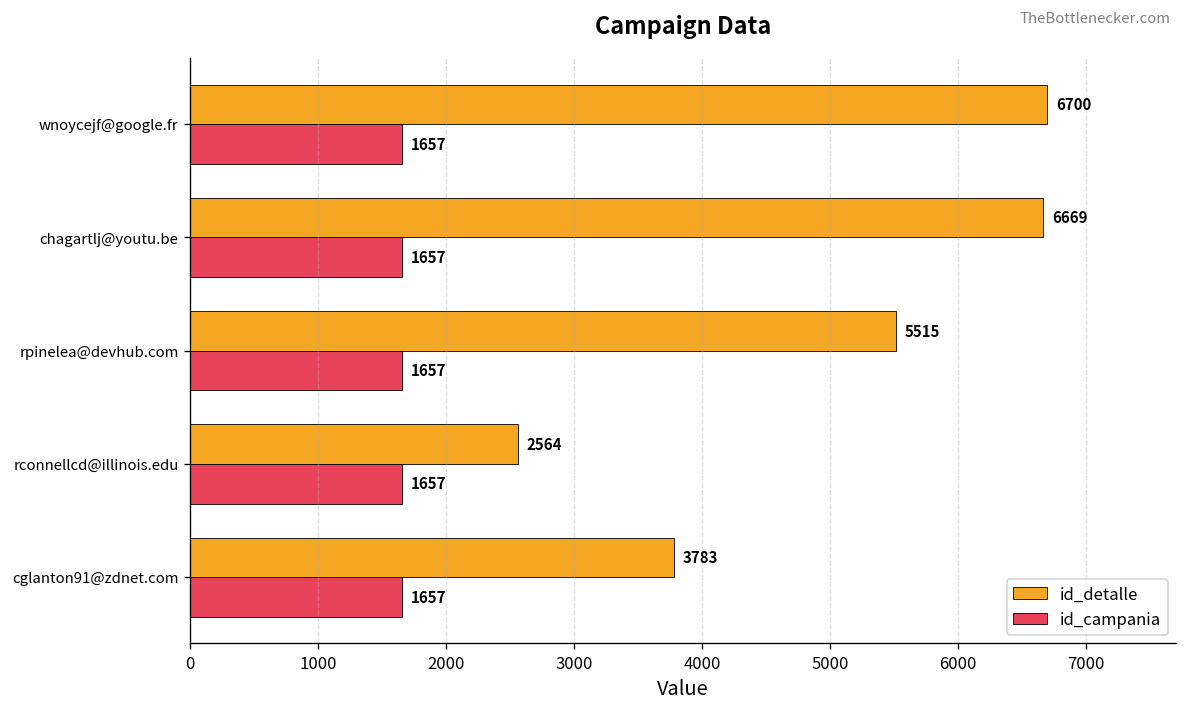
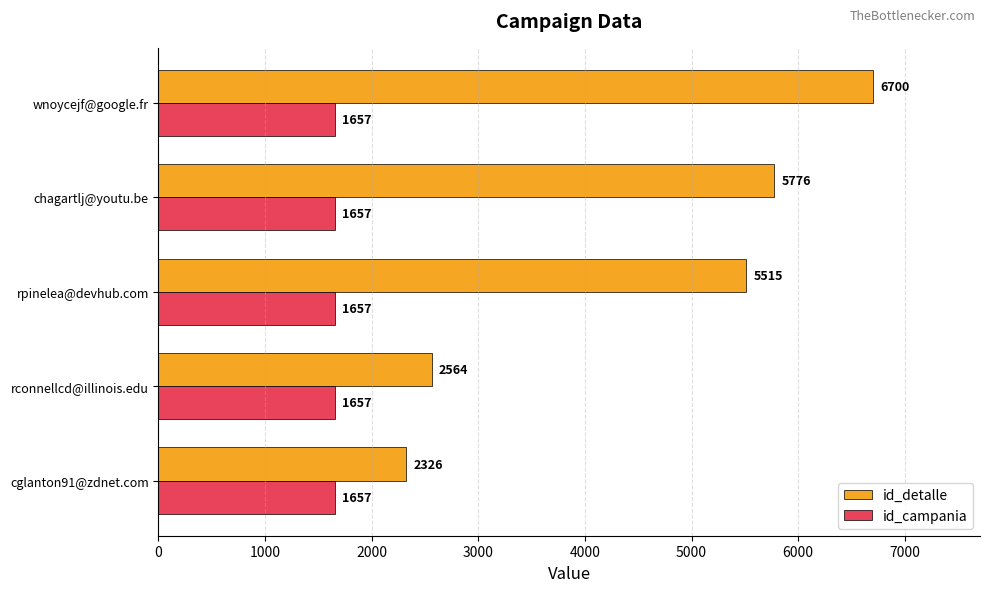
  {
    "id_detalle": {
      "wnoycejf@google.fr": 6700,
-     "chagartlj@youtu.be": 6669,
+     "chagartlj@youtu.be": 5776,
      "rpinelea@devhub.com": 5515,
      "rconnellcd@illinois.edu": 2564,
-     "cglanton91@zdnet.com": 3783
+     "cglanton91@zdnet.com": 2326
    },
    "id_campania": {
      "wnoycejf@google.fr": 1657,
      "chagartlj@youtu.be": 1657,
      "rpinelea@devhub.com": 1657,
      "rconnellcd@illinois.edu": 1657,
      "cglanton91@zdnet.com": 1657
    }
  }
